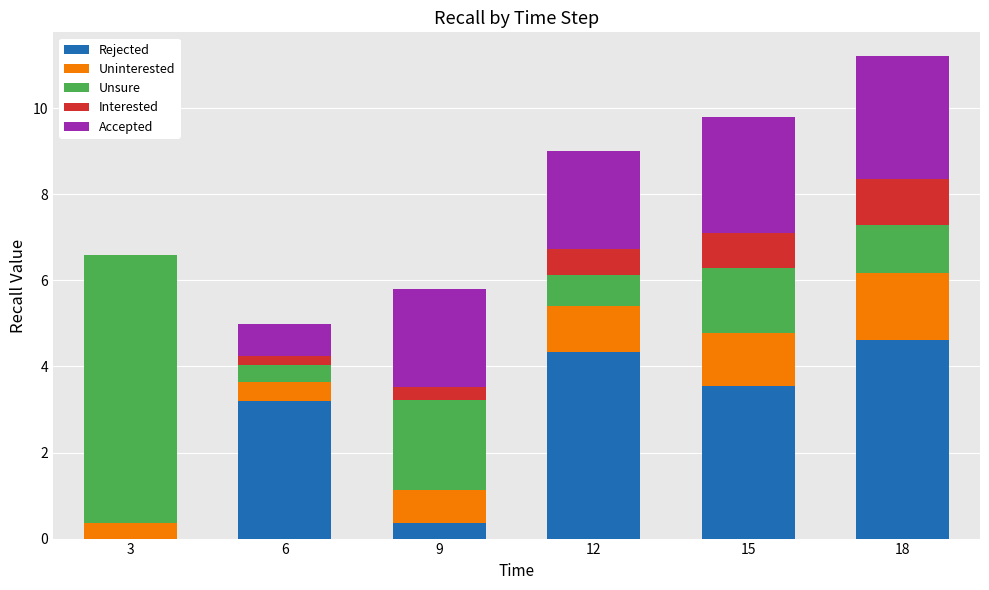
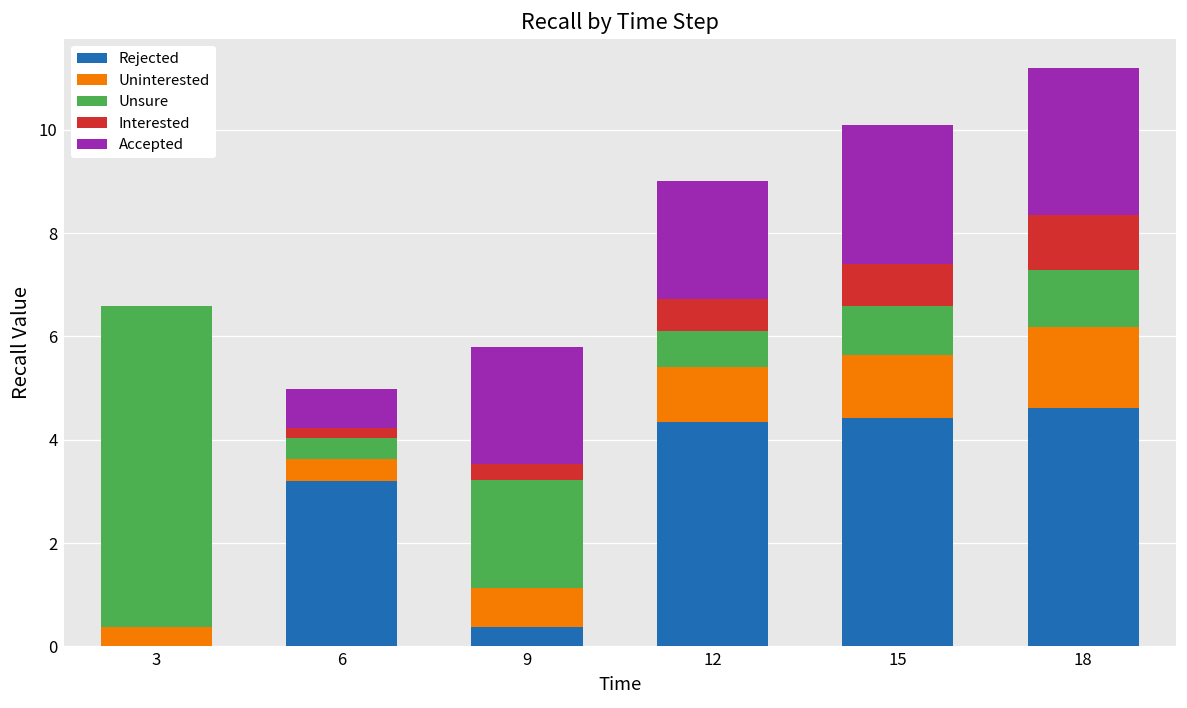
  {
    "Rejected": {
      "3": 0.0,
      "6": 3.2,
      "9": 0.4,
      "12": 4.3,
-     "15": 3.6,
+     "15": 4.4,
      "18": 4.6
    },
    "Uninterested": {
      "3": 0.4,
      "6": 0.4,
      "9": 0.8,
      "12": 1.1,
      "15": 1.2,
      "18": 1.6
    },
    "Unsure": {
      "3": 6.2,
      "6": 0.4,
      "9": 2.1,
      "12": 0.7,
-     "15": 1.5,
+     "15": 0.9,
      "18": 1.1
    },
    "Interested": {
      "3": 0.0,
      "6": 0.2,
      "9": 0.3,
      "12": 0.6,
      "15": 0.8,
      "18": 1.1
    },
    "Accepted": {
      "3": 0.0,
      "6": 0.8,
      "9": 2.3,
      "12": 2.3,
      "15": 2.7,
      "18": 2.8
    }
  }
